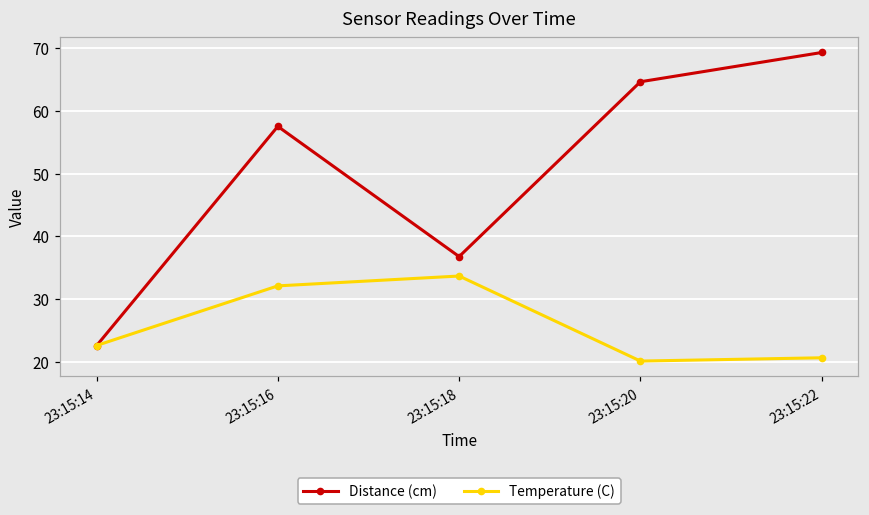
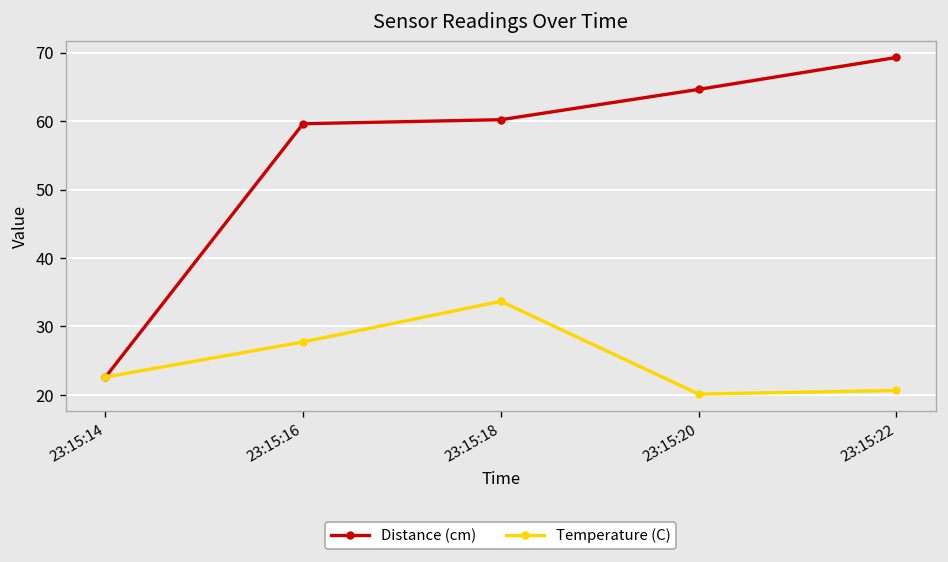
  {
    "Distance (cm)": {
-     "23:15:16": 58,
-     "23:15:18": 37,
+     "23:15:16": 60,
+     "23:15:18": 60,
      "23:15:20": 65,
      "23:15:22": 69
    },
    "Temperature (C)": {
-     "23:15:16": 32,
+     "23:15:16": 28,
      "23:15:18": 34,
      "23:15:20": 20,
      "23:15:22": 21
    }
  }
